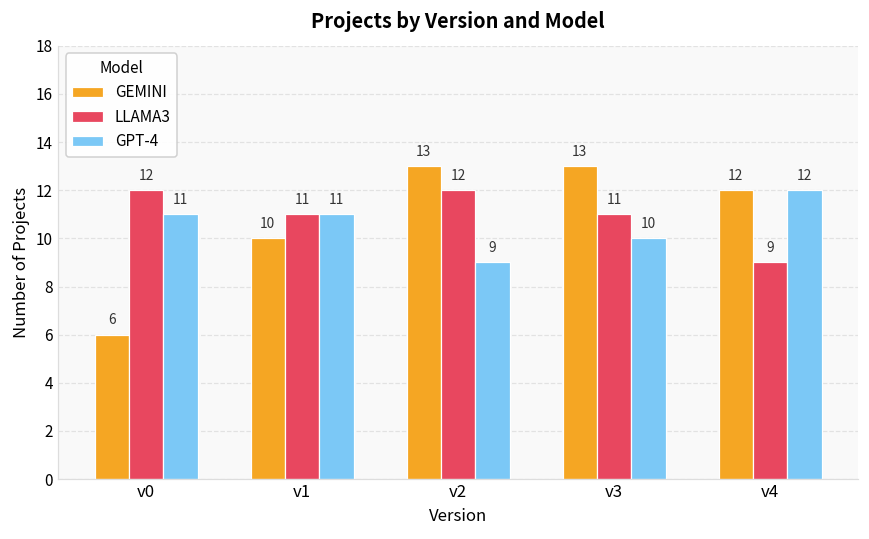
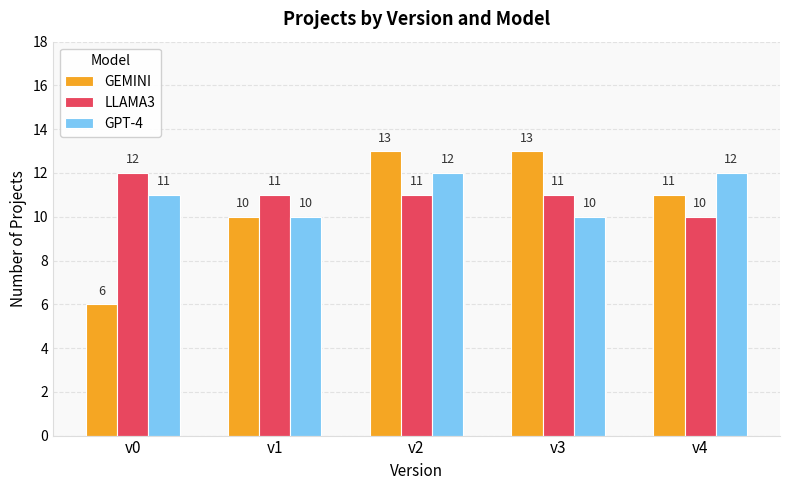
  {
    "GEMINI": {
      "v0": 6,
      "v1": 10,
      "v2": 13,
      "v3": 13,
-     "v4": 12
+     "v4": 11
    },
    "LLAMA3": {
      "v0": 12,
      "v1": 11,
-     "v2": 12,
+     "v2": 11,
      "v3": 11,
-     "v4": 9
+     "v4": 10
    },
    "GPT-4": {
      "v0": 11,
-     "v1": 11,
-     "v2": 9,
+     "v1": 10,
+     "v2": 12,
      "v3": 10,
      "v4": 12
    }
  }
